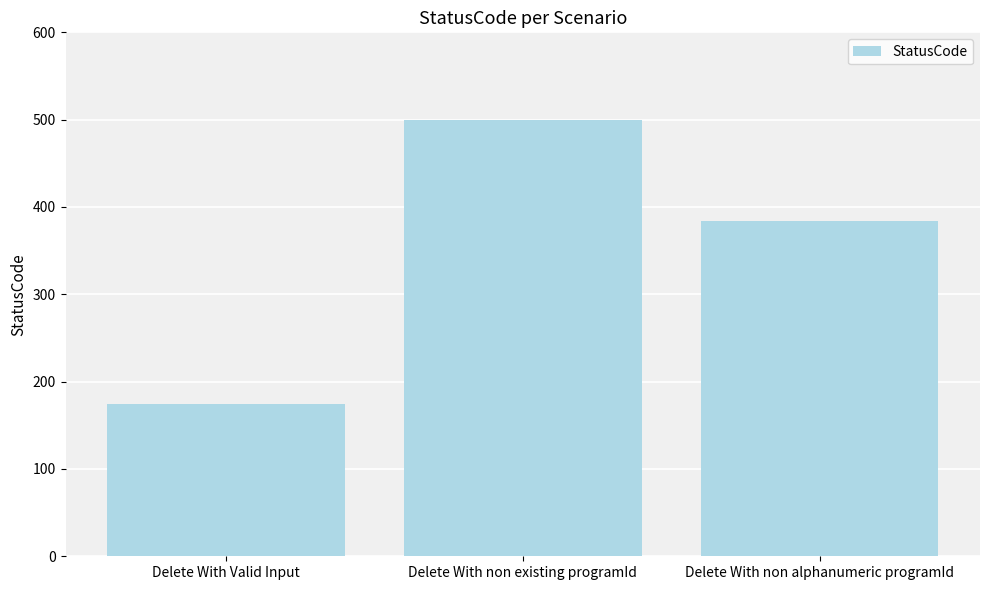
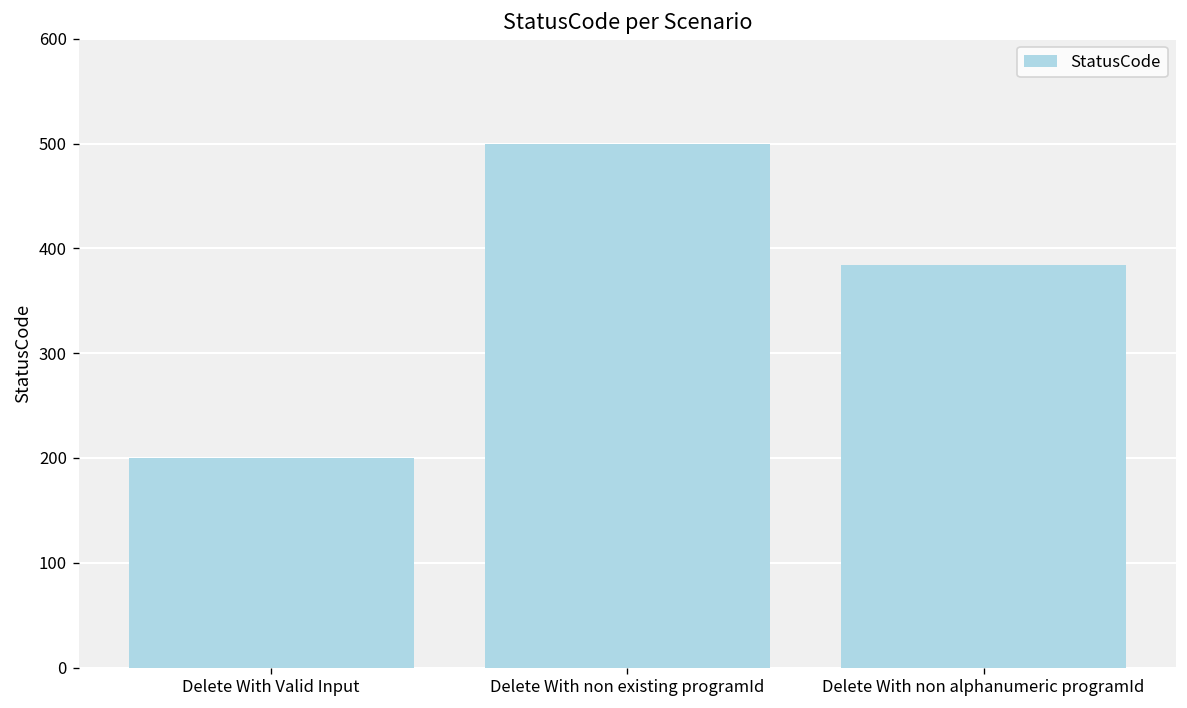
  {
-   "Delete With Valid Input": 170,
+   "Delete With Valid Input": 200,
    "Delete With non existing programId": 500,
    "Delete With non alphanumeric programId": 380
  }
